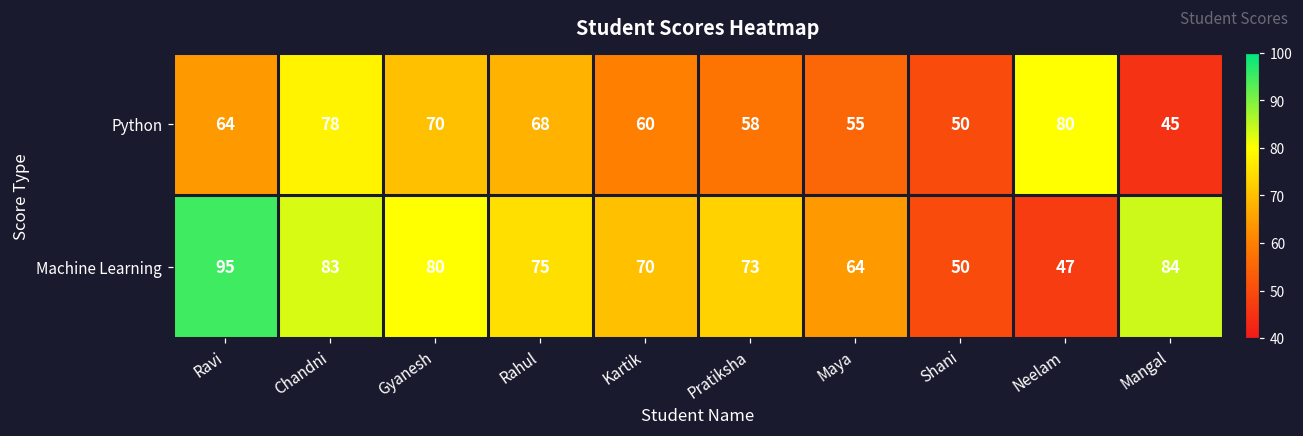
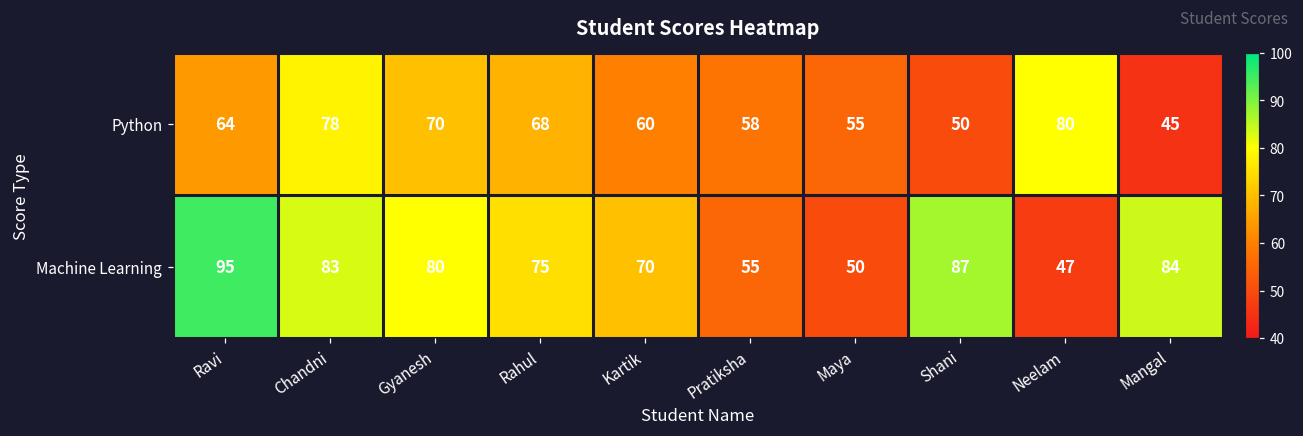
  {
    "Python": {
      "Ravi": 64,
      "Chandni": 78,
      "Gyanesh": 70,
      "Rahul": 68,
      "Kartik": 60,
      "Pratiksha": 58,
      "Maya": 55,
      "Shani": 50,
      "Neelam": 80,
      "Mangal": 45
    },
    "Machine Learning": {
      "Ravi": 95,
      "Chandni": 83,
      "Gyanesh": 80,
      "Rahul": 75,
      "Kartik": 70,
-     "Pratiksha": 73,
-     "Maya": 64,
-     "Shani": 50,
+     "Pratiksha": 55,
+     "Maya": 50,
+     "Shani": 87,
      "Neelam": 47,
      "Mangal": 84
    }
  }
